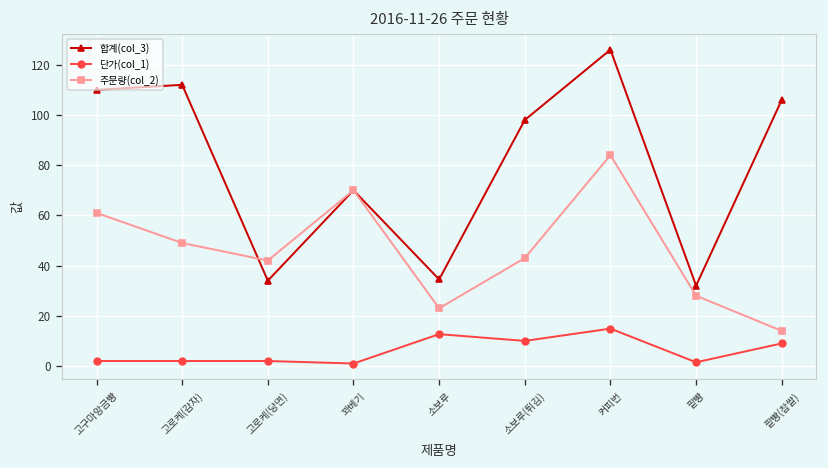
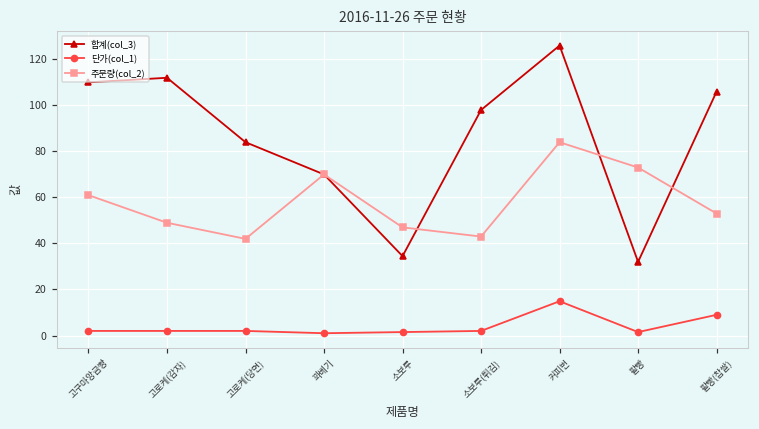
  {
    "합계(col_3)": {
      "고구마앙금빵": 110,
      "고로케(감자)": 112,
-     "고로케(당면)": 34,
+     "고로케(당면)": 84,
      "소보루": 35,
      "소보루(튀김)": 98,
      "커피번": 126,
      "팥빵": 32,
      "팥빵(찹쌀)": 106
    },
    "단가(col_1)": {
      "고구마앙금빵": 2,
      "고로케(감자)": 2,
      "고로케(당면)": 2,
      "꽈베기": 1,
-     "소보루": 13,
-     "소보루(튀김)": 10,
+     "소보루": 2,
+     "소보루(튀김)": 2,
      "커피번": 15,
      "팥빵": 2,
      "팥빵(찹쌀)": 9
    },
    "주문량(col_2)": {
      "고구마앙금빵": 61,
      "고로케(감자)": 49,
      "고로케(당면)": 42,
-     "소보루": 23,
+     "소보루": 47,
      "소보루(튀김)": 43,
      "커피번": 84,
-     "팥빵": 28,
-     "팥빵(찹쌀)": 14
+     "팥빵": 73,
+     "팥빵(찹쌀)": 53
    }
  }
